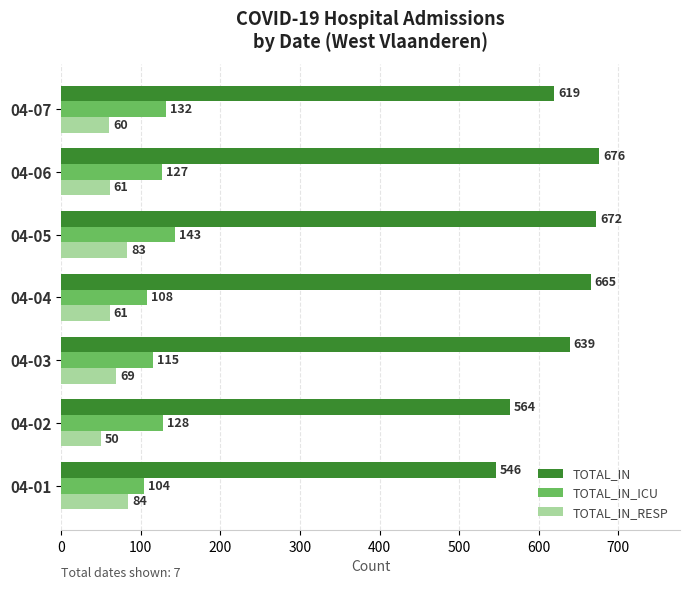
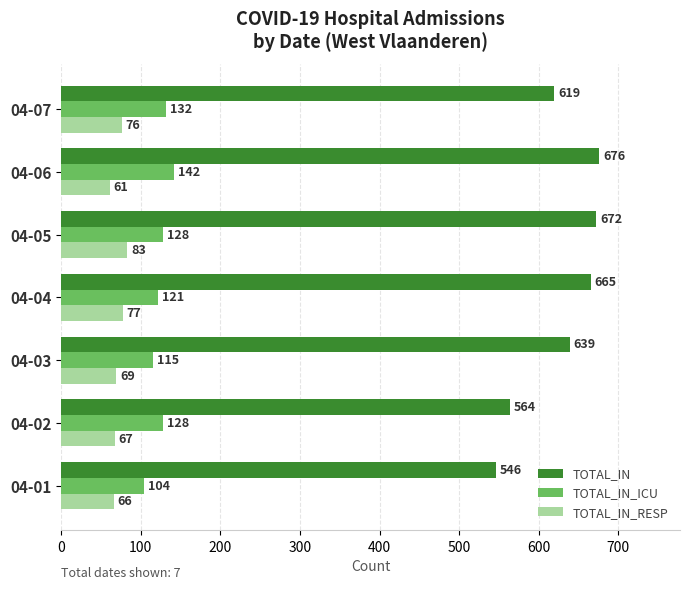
  {
    "TOTAL_IN": {
      "04-07": 619,
      "04-06": 676,
      "04-05": 672,
      "04-04": 665,
      "04-03": 639,
      "04-02": 564,
      "04-01": 546
    },
    "TOTAL_IN_ICU": {
      "04-07": 132,
-     "04-06": 127,
-     "04-05": 143,
-     "04-04": 108,
+     "04-06": 142,
+     "04-05": 128,
+     "04-04": 121,
      "04-03": 115,
      "04-02": 128,
      "04-01": 104
    },
    "TOTAL_IN_RESP": {
-     "04-07": 60,
+     "04-07": 76,
      "04-06": 61,
      "04-05": 83,
-     "04-04": 61,
+     "04-04": 77,
      "04-03": 69,
-     "04-02": 50,
-     "04-01": 84
+     "04-02": 67,
+     "04-01": 66
    }
  }
